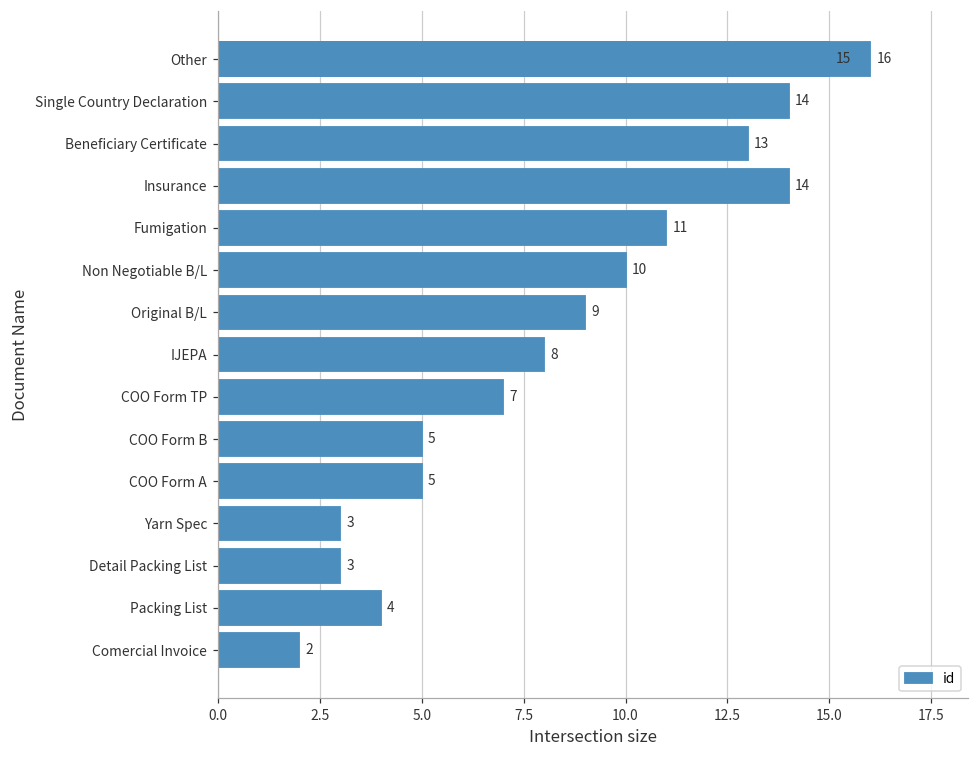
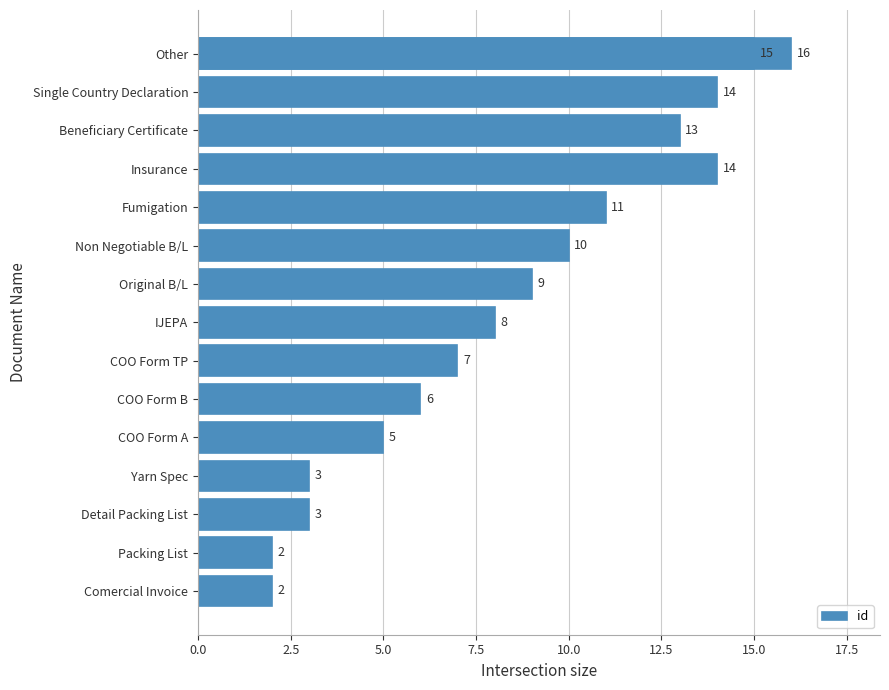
  {
    "Single Country Declaration": 14,
    "Beneficiary Certificate": 13,
    "Insurance": 14,
    "Fumigation": 11,
    "Non Negotiable B/L": 10,
    "Original B/L": 9,
    "IJEPA": 8,
    "COO Form TP": 7,
-   "COO Form B": 5,
+   "COO Form B": 6,
    "COO Form A": 5,
    "Yarn Spec": 3,
    "Detail Packing List": 3,
-   "Packing List": 4,
+   "Packing List": 2,
    "Comercial Invoice": 2
  }
